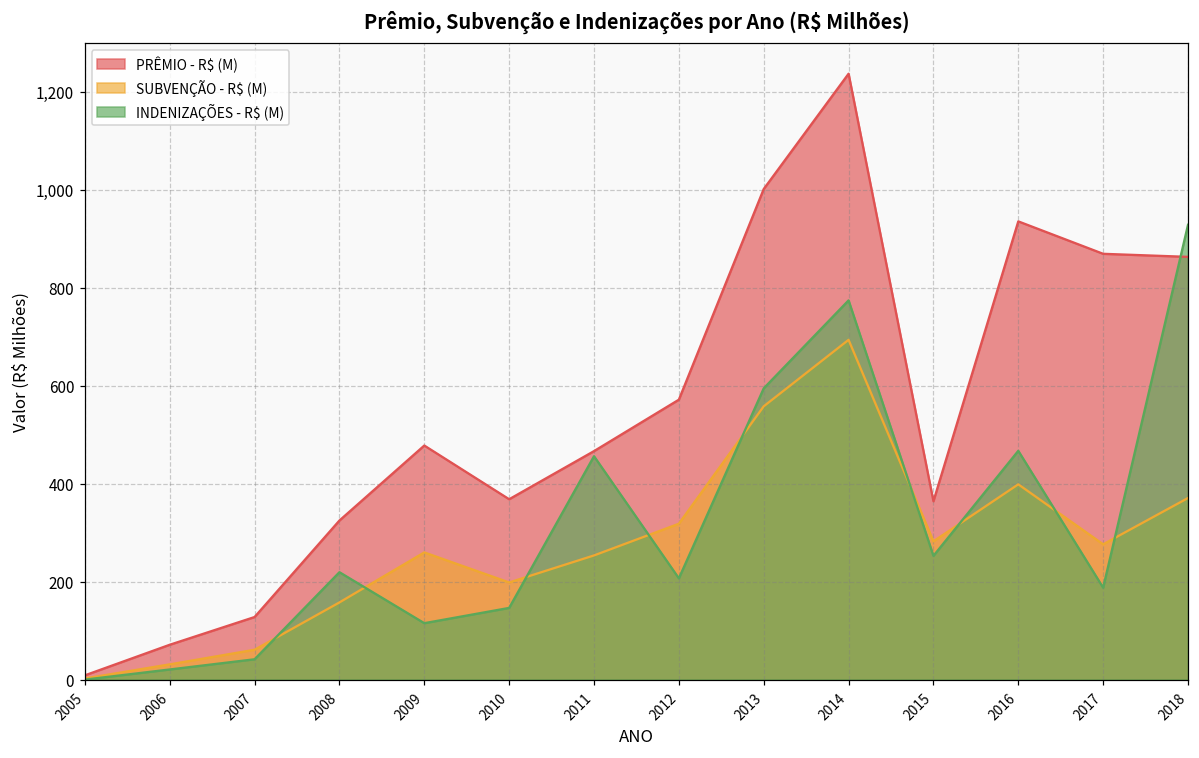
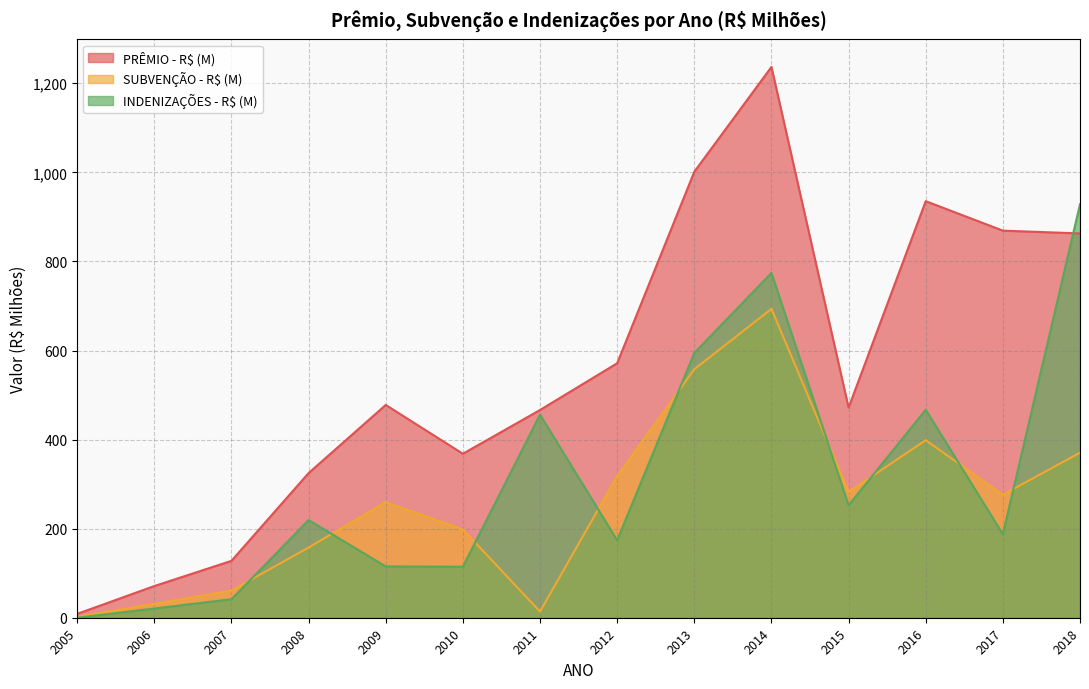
  {
    "PRÊMIO - R$ (M)": {
      "2005": "10",
      "2006": "70",
      "2007": "130",
      "2008": "320",
      "2009": "480",
      "2010": "370",
      "2011": "470",
      "2012": "570",
      "2013": "1,000",
      "2014": "1,240",
-     "2015": "360",
+     "2015": "470",
      "2016": "940",
      "2017": "870",
      "2018": "860"
    },
    "SUBVENÇÃO - R$ (M)": {
      "2006": "30",
      "2007": "60",
      "2008": "160",
      "2009": "260",
      "2010": "200",
-     "2011": "250",
+     "2011": "10",
      "2012": "320",
      "2013": "560",
      "2014": "690",
      "2015": "280",
      "2016": "400",
      "2017": "280",
      "2018": "370"
    },
    "INDENIZAÇÕES - R$ (M)": {
      "2006": "20",
      "2007": "40",
      "2008": "220",
      "2009": "120",
-     "2010": "150",
+     "2010": "110",
      "2011": "460",
-     "2012": "210",
+     "2012": "170",
      "2013": "590",
      "2014": "770",
      "2015": "250",
      "2016": "470",
      "2017": "190",
      "2018": "930"
    }
  }
